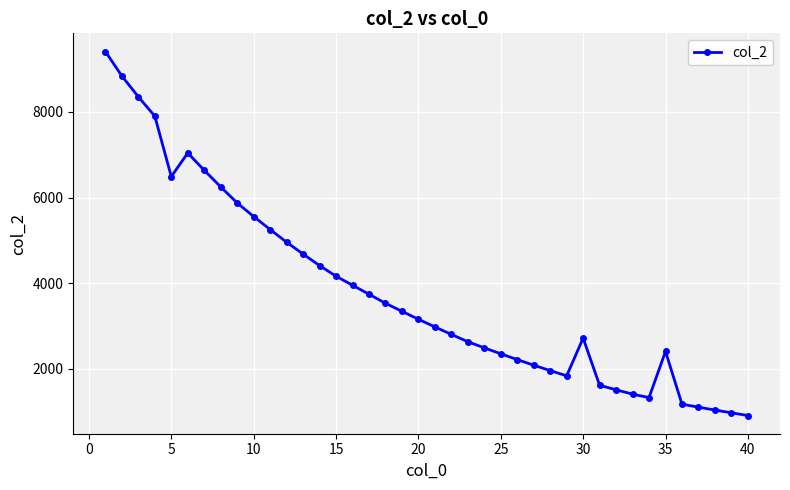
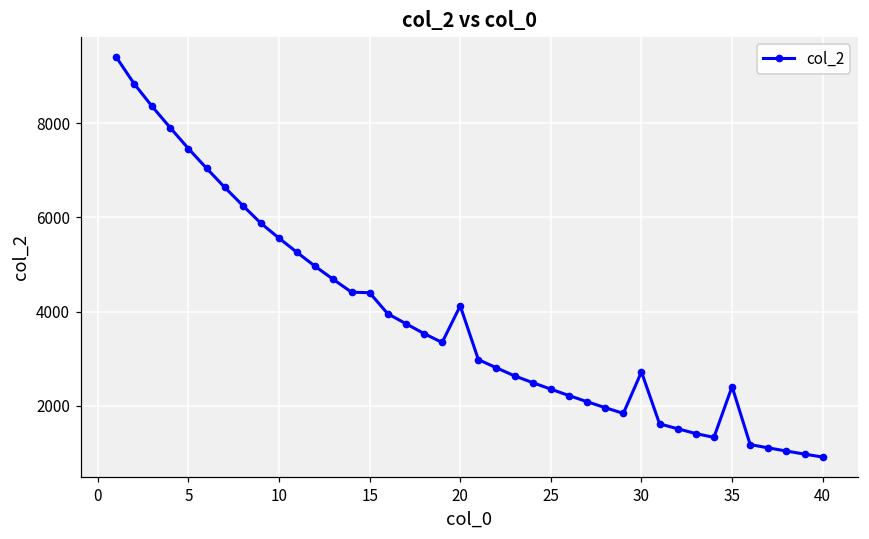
  {
-   "5": 6500,
+   "5": 7500,
    "10": 5600,
-   "15": 4200,
-   "20": 3200,
+   "15": 4400,
+   "20": 4100,
    "25": 2400,
    "30": 2700,
    "35": 2400,
    "40": 900
  }
